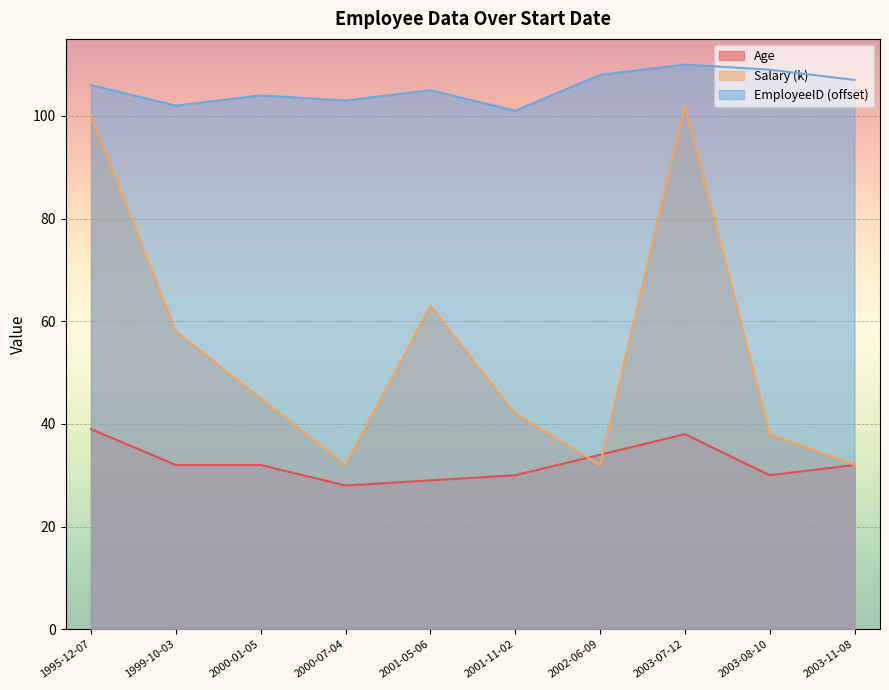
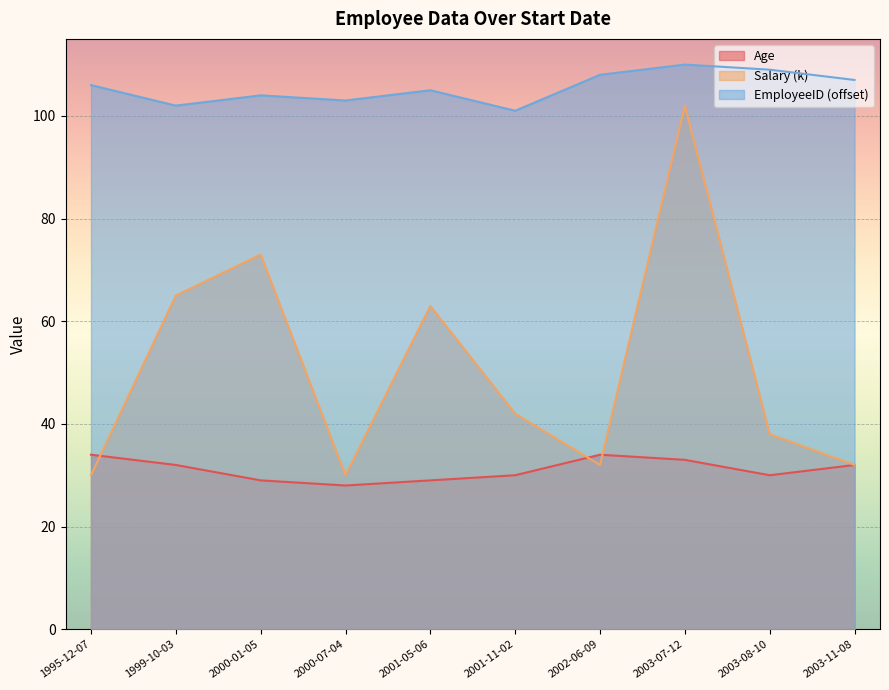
  {
    "Age": {
-     "1995-12-07": 39,
+     "1995-12-07": 34,
      "1999-10-03": 32,
-     "2000-01-05": 32,
+     "2000-01-05": 29,
      "2000-07-04": 28,
      "2001-05-06": 29,
      "2001-11-02": 30,
      "2002-06-09": 34,
-     "2003-07-12": 38,
+     "2003-07-12": 33,
      "2003-08-10": 30
    },
    "Salary (k)": {
-     "1995-12-07": 100,
-     "1999-10-03": 58,
-     "2000-01-05": 45,
-     "2000-07-04": 32,
+     "1995-12-07": 30,
+     "1999-10-03": 65,
+     "2000-01-05": 73,
+     "2000-07-04": 30,
      "2001-05-06": 63,
      "2001-11-02": 42,
      "2002-06-09": 32,
      "2003-07-12": 102,
      "2003-08-10": 38
    },
    "EmployeeID (offset)": {
      "1995-12-07": 106,
      "1999-10-03": 102,
      "2000-01-05": 104,
      "2000-07-04": 103,
      "2001-05-06": 105,
      "2001-11-02": 101,
      "2002-06-09": 108,
      "2003-07-12": 110
    }
  }
